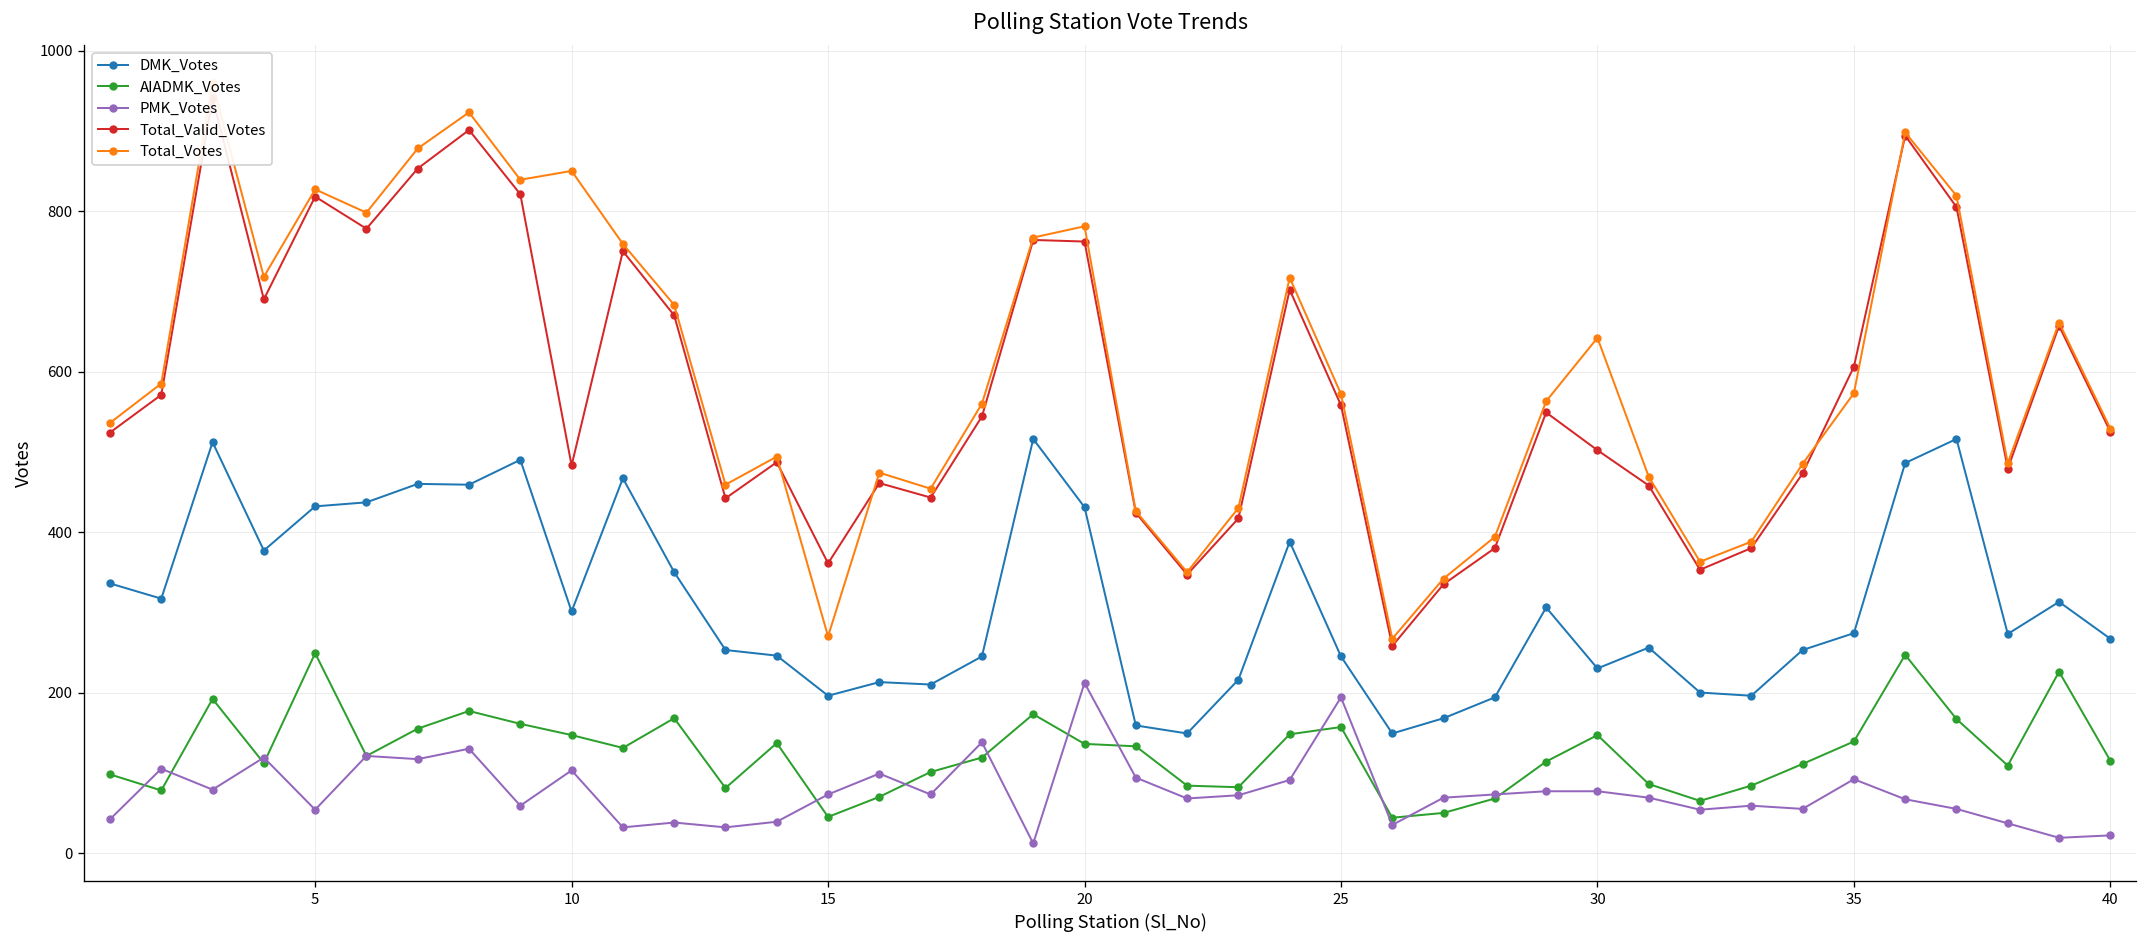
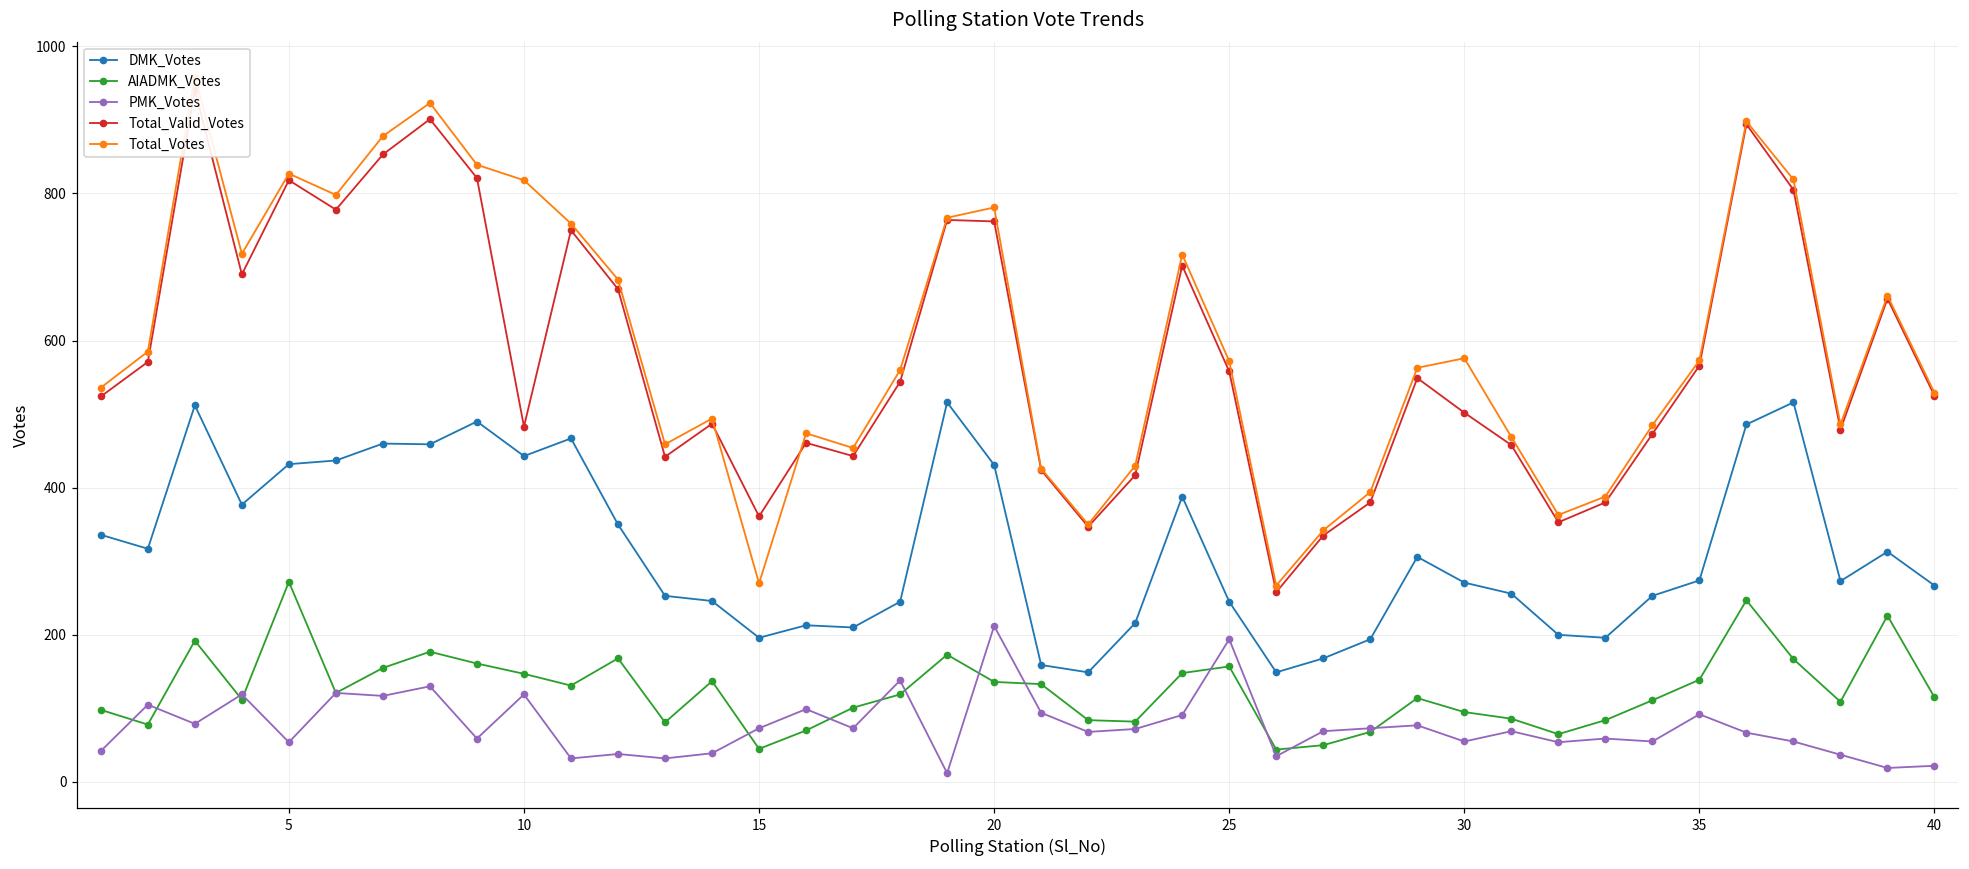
  {
    "DMK_Votes": {
      "5": 430,
-     "10": 300,
+     "10": 440,
      "15": 200,
      "20": 430,
      "25": 250,
-     "30": 230,
+     "30": 270,
      "35": 270,
      "40": 270
    },
    "AIADMK_Votes": {
-     "5": 250,
+     "5": 270,
      "10": 150,
      "15": 50,
      "20": 140,
      "25": 160,
-     "30": 150,
+     "30": 100,
      "35": 140,
      "40": 120
    },
    "PMK_Votes": {
      "5": 50,
-     "10": 100,
+     "10": 120,
      "15": 70,
      "20": 210,
      "25": 190,
-     "30": 80,
+     "30": 60,
      "35": 90,
      "40": 20
    },
    "Total_Valid_Votes": {
      "5": 820,
      "10": 480,
      "15": 360,
      "20": 760,
      "25": 560,
      "30": 500,
-     "35": 610,
+     "35": 570,
      "40": 530
    },
    "Total_Votes": {
      "5": 830,
-     "10": 850,
+     "10": 820,
      "15": 270,
      "20": 780,
      "25": 570,
-     "30": 640,
+     "30": 580,
      "35": 570,
      "40": 530
    }
  }
